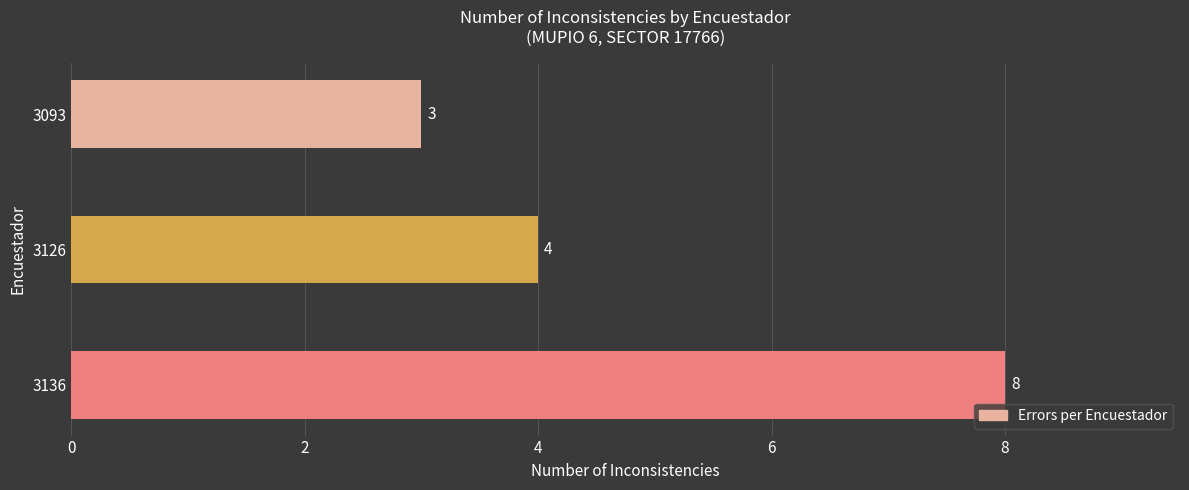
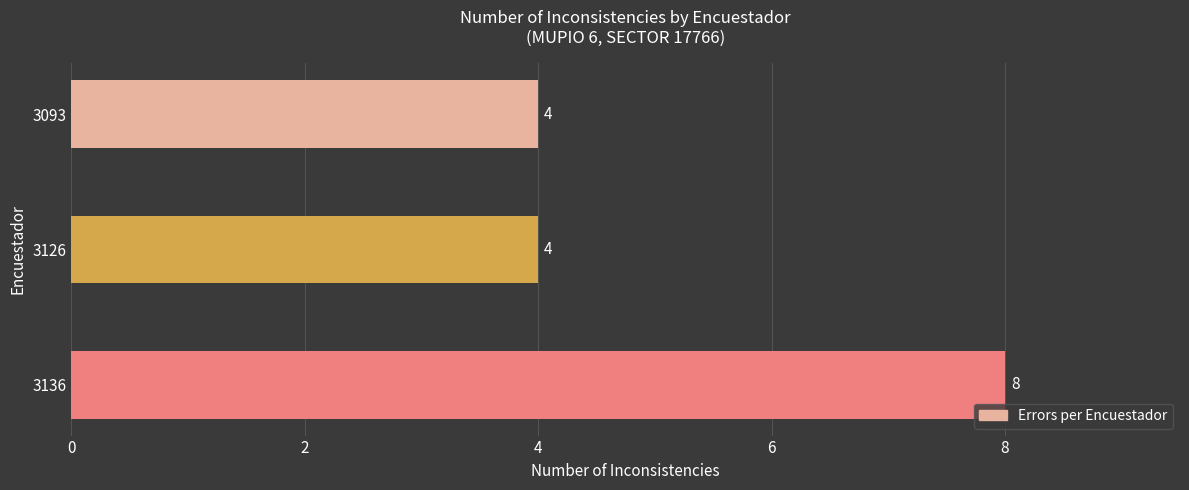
  {
-   "3093": 3,
+   "3093": 4,
    "3126": 4,
    "3136": 8
  }
